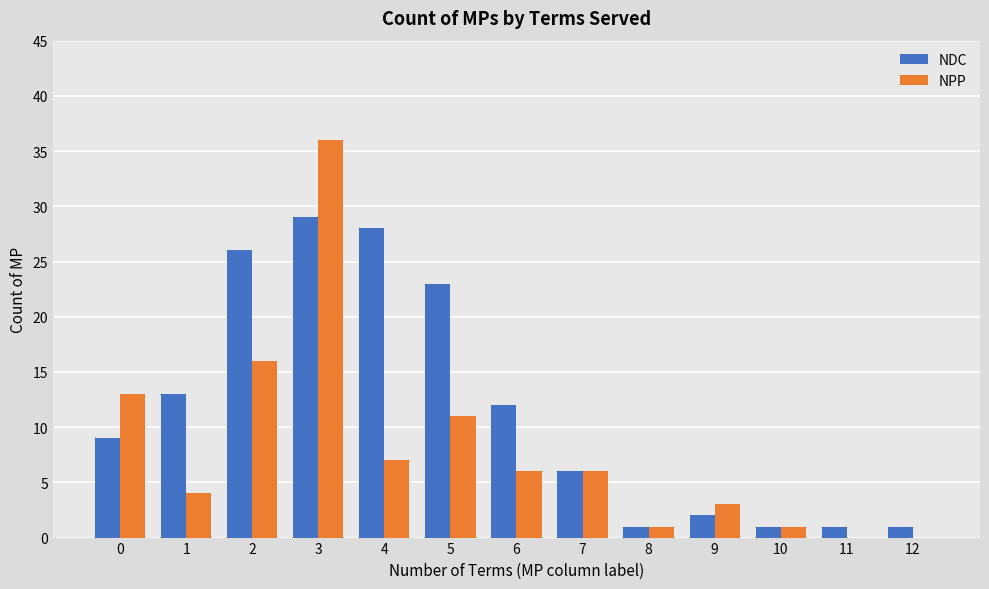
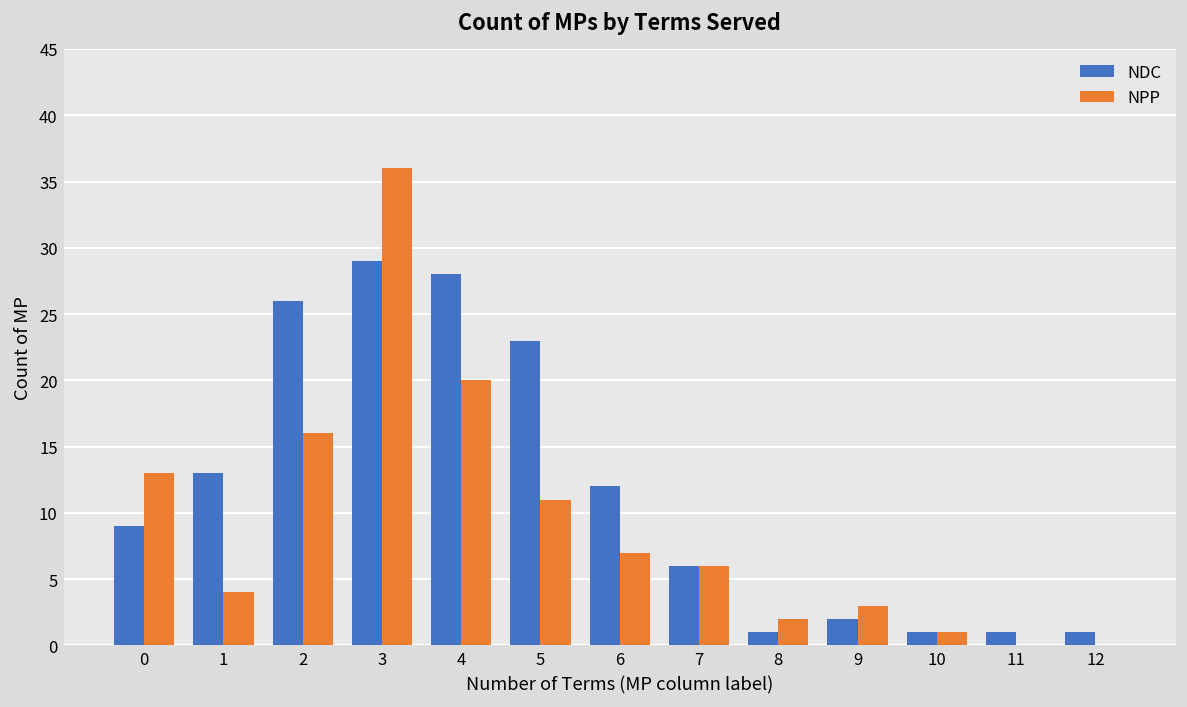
  {
    "NDC": {
      "0": 9,
      "1": 13,
      "2": 26,
      "3": 29,
      "4": 28,
      "5": 23,
      "6": 12,
      "7": 6,
      "8": 1,
      "9": 2,
      "10": 1,
      "11": 1,
      "12": 1
    },
    "NPP": {
      "0": 13,
      "1": 4,
      "2": 16,
      "3": 36,
-     "4": 7,
+     "4": 20,
      "5": 11,
-     "6": 6,
+     "6": 7,
      "7": 6,
-     "8": 1,
+     "8": 2,
      "9": 3,
      "10": 1,
      "11": 0,
      "12": 0
    }
  }
